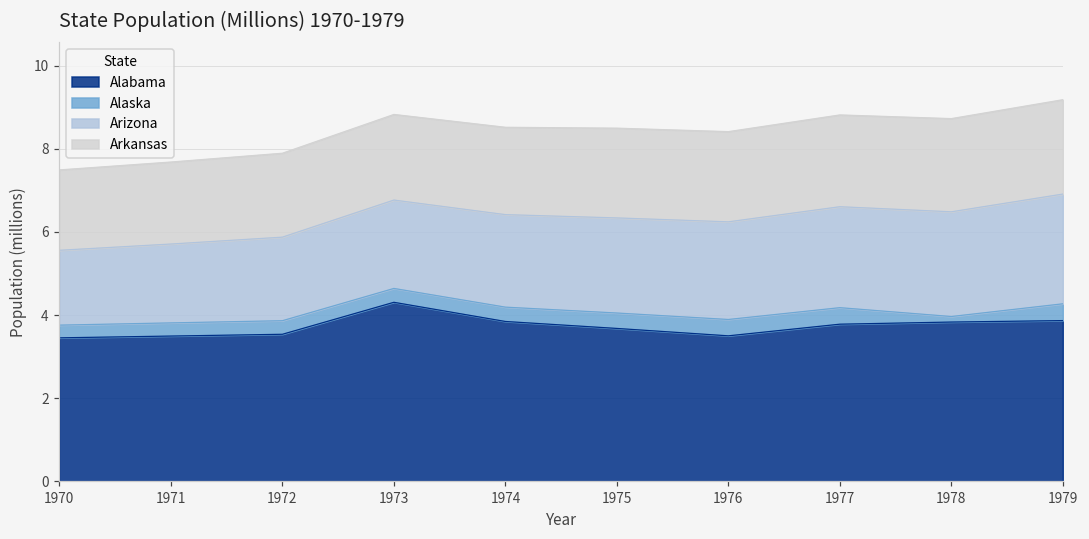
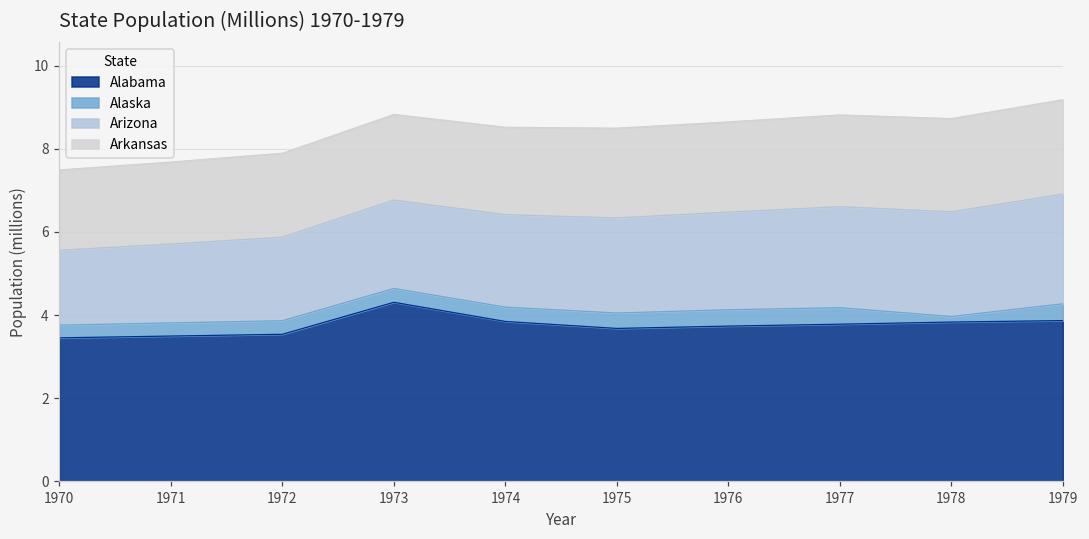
  {
    "Alabama": {
      "1970": 3.5,
      "1971": 3.5,
      "1972": 3.5,
      "1973": 4.3,
      "1974": 3.8,
      "1975": 3.7,
-     "1976": 3.5,
+     "1976": 3.7,
      "1977": 3.8,
      "1978": 3.8,
      "1979": 3.9
    },
    "Alaska": {
      "1970": 0.3,
      "1971": 0.3,
      "1972": 0.3,
      "1973": 0.3,
      "1974": 0.3,
      "1975": 0.4,
      "1976": 0.4,
      "1977": 0.4,
      "1978": 0.1,
      "1979": 0.4
    }
  }
